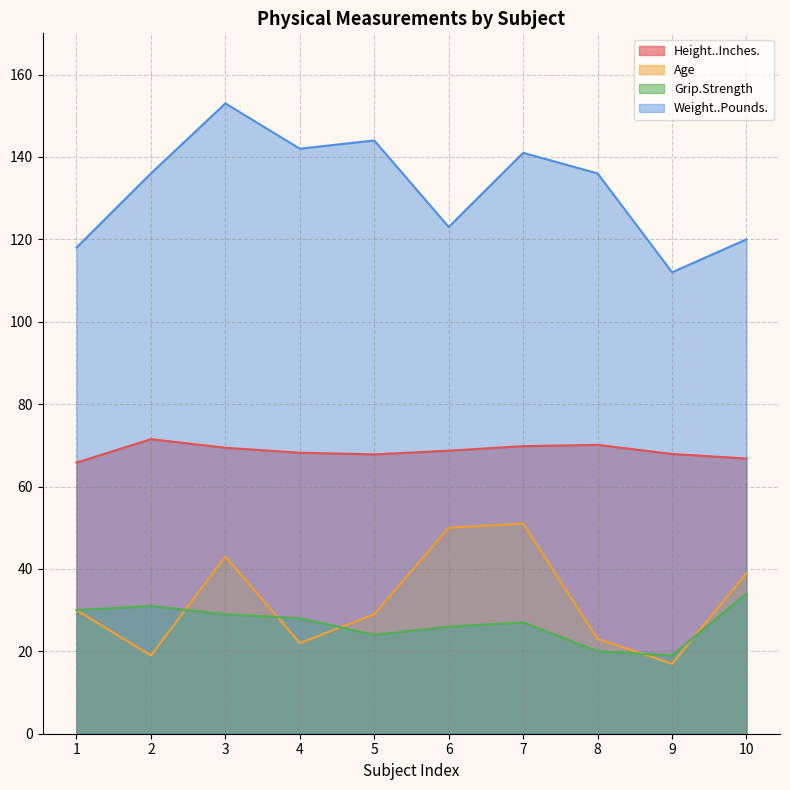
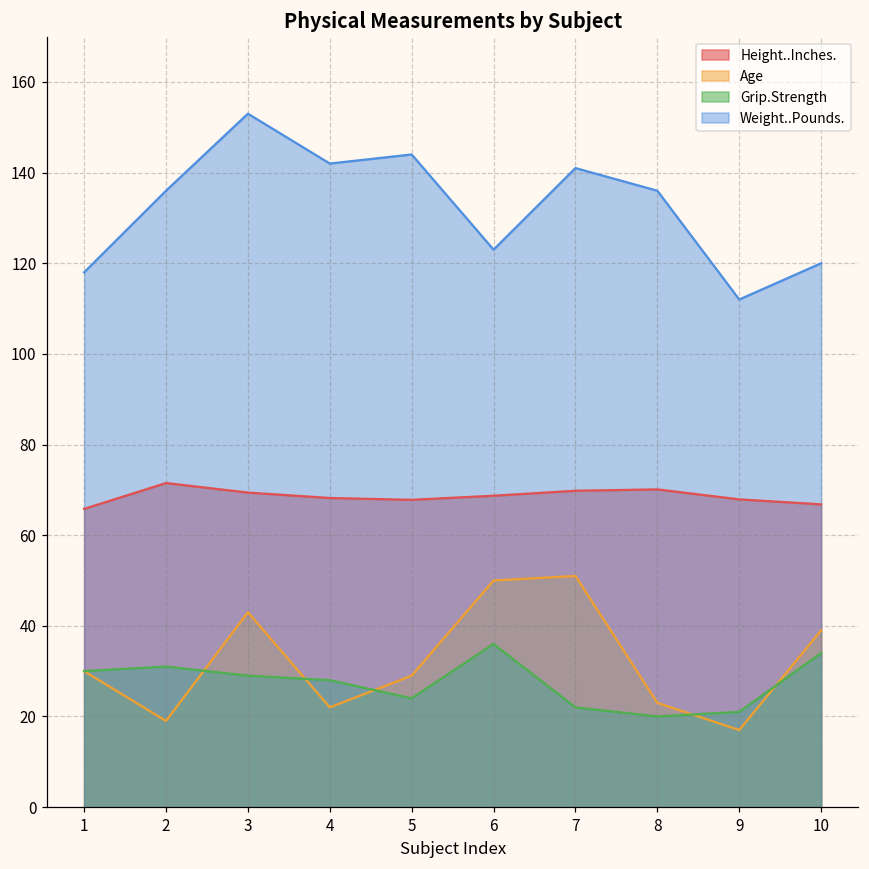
  {
    "Height..Inches.": {
      "1": 66,
      "2": 72,
      "3": 69,
      "4": 68,
      "5": 68,
      "6": 69,
      "7": 70,
      "8": 70,
      "9": 68,
      "10": 67
    },
    "Age": {
      "2": 19,
      "3": 43,
      "4": 22,
      "5": 29,
      "6": 50,
      "7": 51,
      "8": 23,
      "9": 17,
      "10": 39
    },
    "Grip.Strength": {
      "2": 31,
      "3": 29,
      "4": 28,
      "5": 24,
-     "6": 26,
-     "7": 27,
+     "6": 36,
+     "7": 22,
      "8": 20,
-     "9": 19,
+     "9": 21,
      "10": 34
    },
    "Weight..Pounds.": {
      "1": 118,
      "2": 136,
      "3": 153,
      "4": 142,
      "5": 144,
      "6": 123,
      "7": 141,
      "8": 136,
      "9": 112,
      "10": 120
    }
  }
